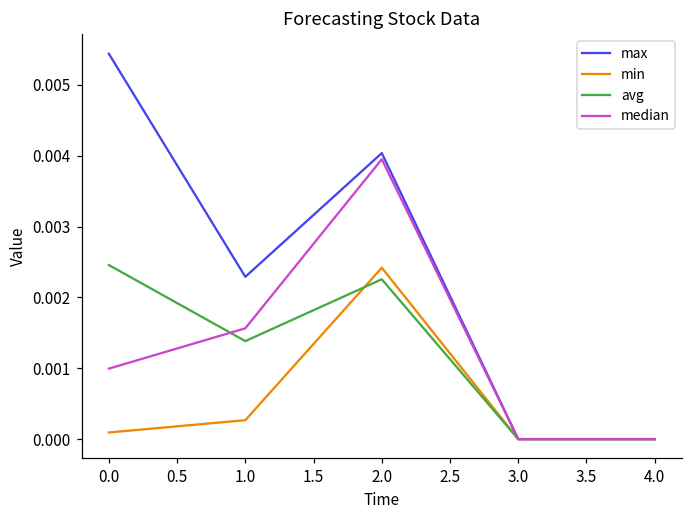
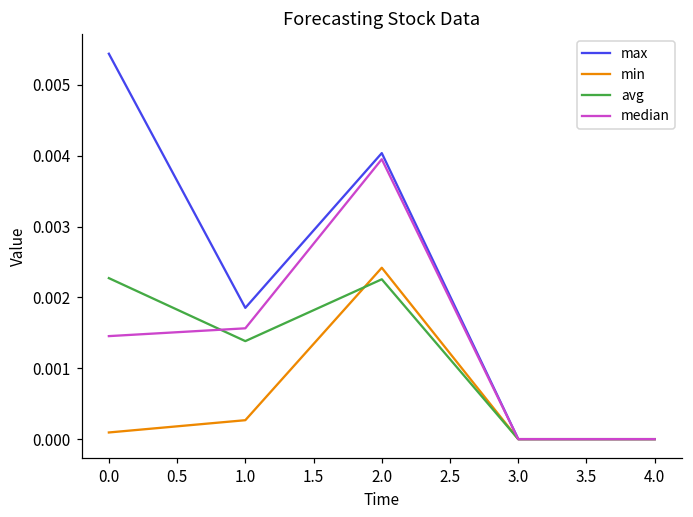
  {
    "max": {
      "0.0": 0.0054,
-     "1.0": 0.0023,
+     "1.0": 0.0019,
      "2.0": 0.0040
    },
    "min": {
      "0.0": 0.0001,
      "1.0": 0.0003,
      "2.0": 0.0024
    },
    "avg": {
-     "0.0": 0.0025,
+     "0.0": 0.0023,
      "1.0": 0.0014,
      "2.0": 0.0023
    },
    "median": {
-     "0.0": 0.0010,
+     "0.0": 0.0015,
      "1.0": 0.0016,
      "2.0": 0.0040
    }
  }
